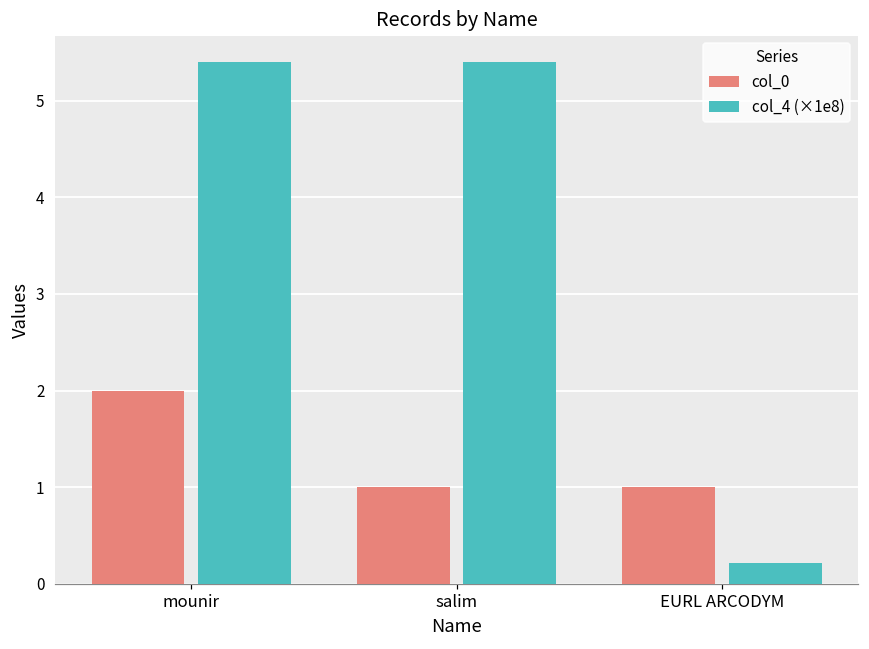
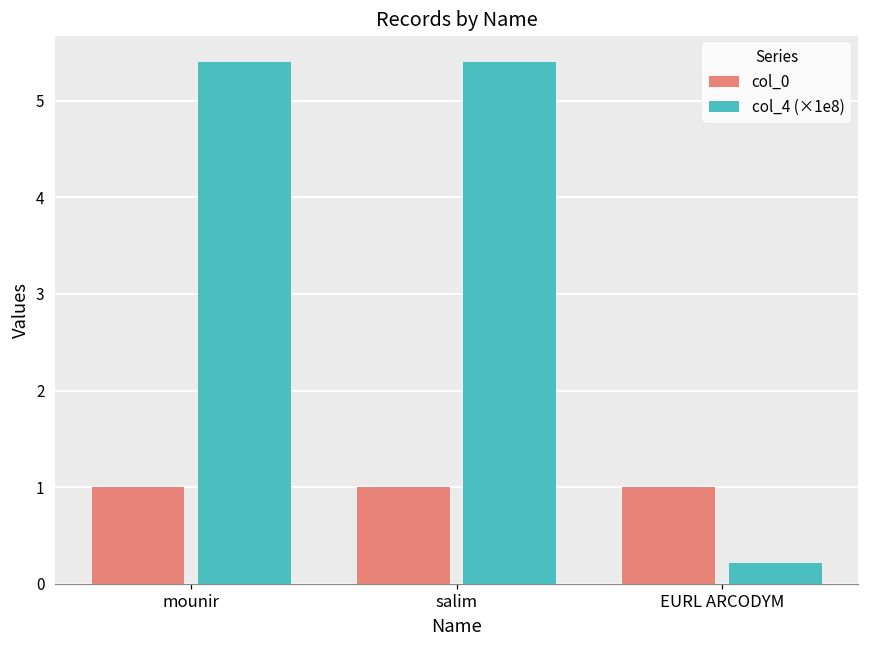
  {
    "col_0": {
-     "mounir": 2,
+     "mounir": 1,
      "salim": 1,
      "EURL ARCODYM": 1
    },
    "col_4 (×1e8)": {
      "mounir": 5.4,
      "salim": 5.4,
      "EURL ARCODYM": 0.2
    }
  }
